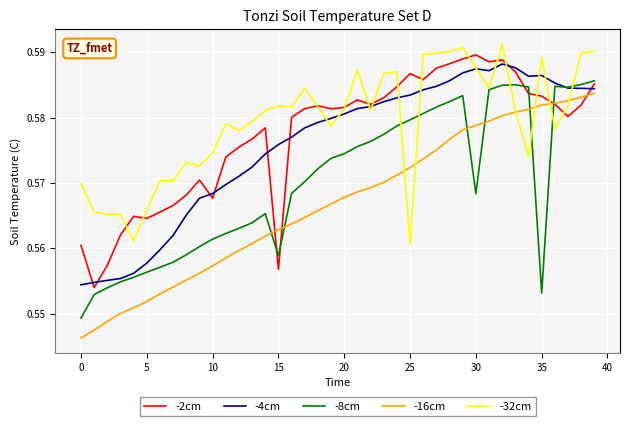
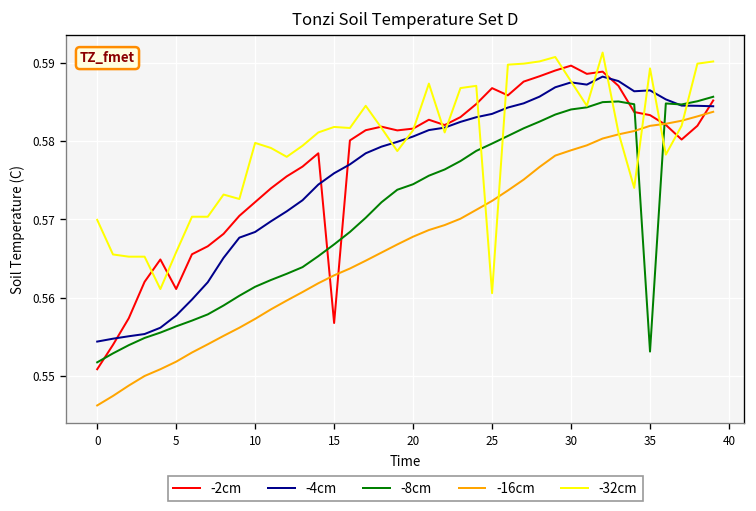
  {
    "-2cm": {
-     "0": 0.560,
-     "5": 0.565,
-     "10": 0.568,
+     "0": 0.551,
+     "5": 0.561,
+     "10": 0.572,
      "15": 0.557,
      "25": 0.587,
      "30": 0.590,
      "35": 0.583
    },
    "-4cm": {
      "0": 0.554,
      "5": 0.558,
      "10": 0.568,
      "15": 0.576,
      "20": 0.581,
      "25": 0.583,
      "35": 0.586
    },
    "-8cm": {
-     "0": 0.549,
+     "0": 0.552,
      "5": 0.556,
      "10": 0.561,
-     "15": 0.559,
+     "15": 0.567,
      "20": 0.574,
      "25": 0.580,
-     "30": 0.568,
+     "30": 0.584,
      "35": 0.553
    },
    "-16cm": {
      "0": 0.546,
      "5": 0.552,
      "10": 0.557,
      "15": 0.563,
      "20": 0.568,
      "25": 0.572,
      "30": 0.579,
      "35": 0.582
    },
    "-32cm": {
      "0": 0.570,
      "5": 0.566,
-     "10": 0.575,
+     "10": 0.580,
      "15": 0.582,
      "25": 0.561,
      "35": 0.589
    }
  }
